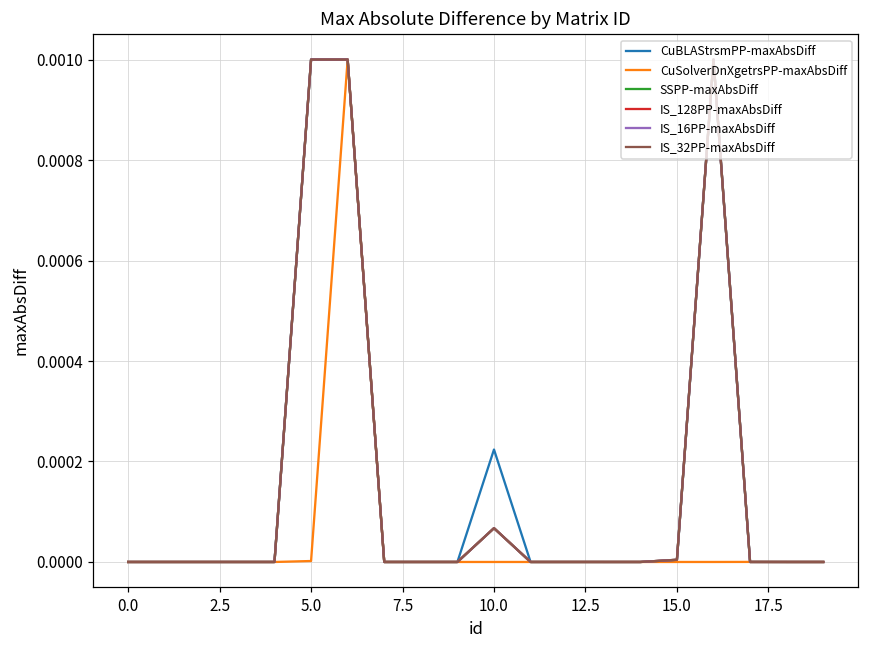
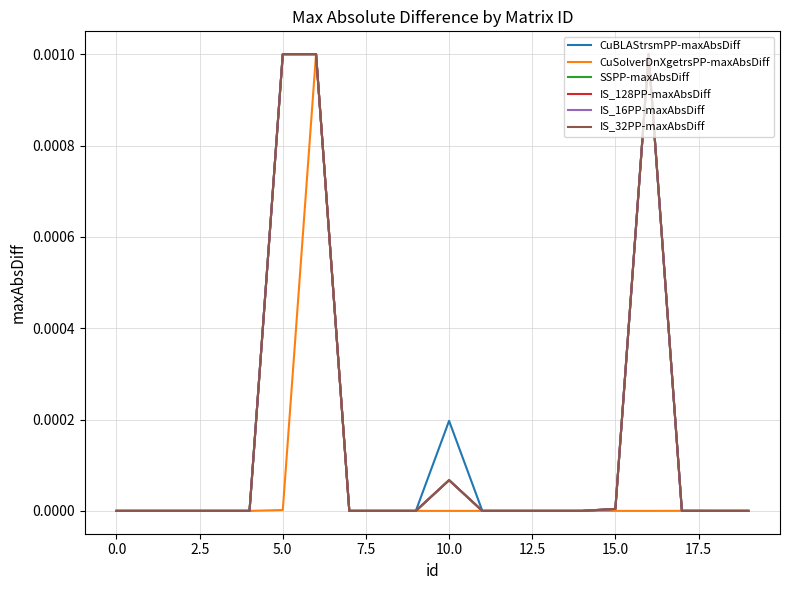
  {
    "CuBLAStrsmPP-maxAbsDiff": {
-     "10.0": 0.00022
+     "10.0": 0.00020
    },
    "CuSolverDnXgetrsPP-maxAbsDiff": {
      "5.0": 0.00000,
      "10.0": 0.00000
    },
    "IS_32PP-maxAbsDiff": {
      "10.0": 0.00007
    }
  }
